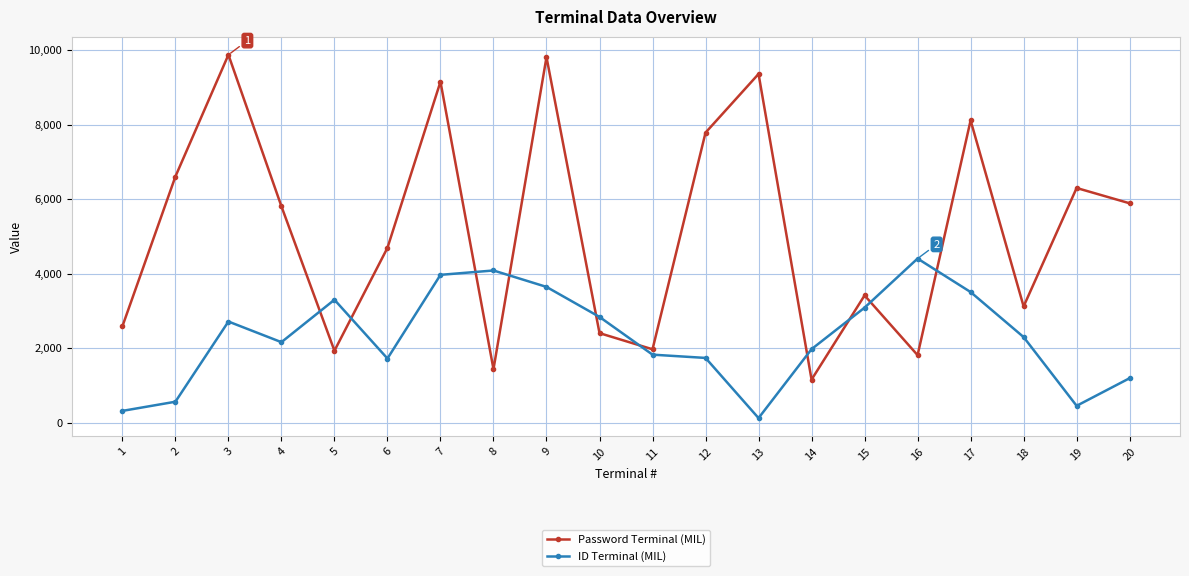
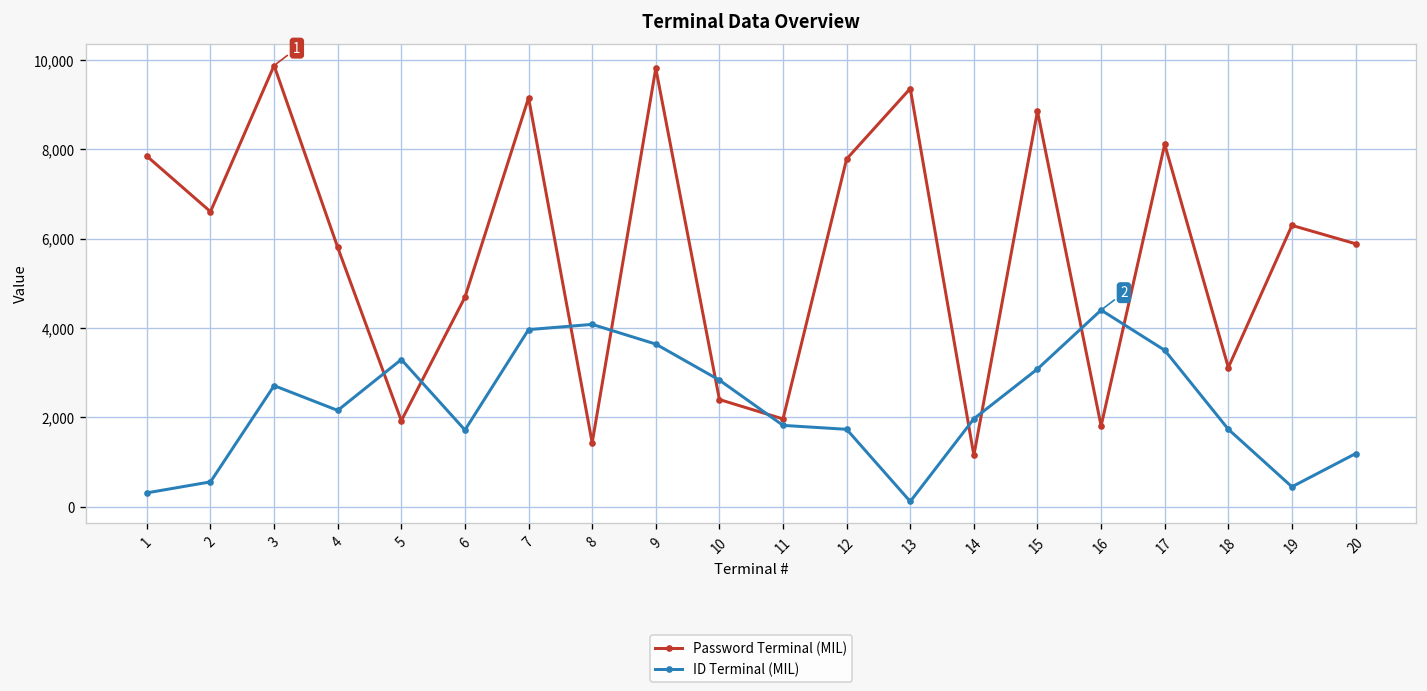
  {
    "Password Terminal (MIL)": {
-     "1": "2,600",
+     "1": "7,800",
      "2": "6,600",
      "3": "9,900",
      "4": "5,800",
      "5": "1,900",
      "6": "4,700",
      "7": "9,200",
      "8": "1,400",
      "9": "9,800",
      "10": "2,400",
      "11": "2,000",
      "12": "7,800",
      "13": "9,400",
      "14": "1,200",
-     "15": "3,400",
+     "15": "8,900",
      "16": "1,800",
      "17": "8,100",
      "18": "3,100",
      "19": "6,300",
      "20": "5,900"
    },
    "ID Terminal (MIL)": {
      "1": "300",
      "2": "600",
      "3": "2,700",
      "4": "2,200",
      "5": "3,300",
      "6": "1,700",
      "7": "4,000",
      "8": "4,100",
      "9": "3,600",
      "10": "2,800",
      "11": "1,800",
      "12": "1,700",
      "13": "100",
      "14": "2,000",
      "15": "3,100",
      "16": "4,400",
      "17": "3,500",
-     "18": "2,300",
+     "18": "1,700",
      "19": "400",
      "20": "1,200"
    }
  }
